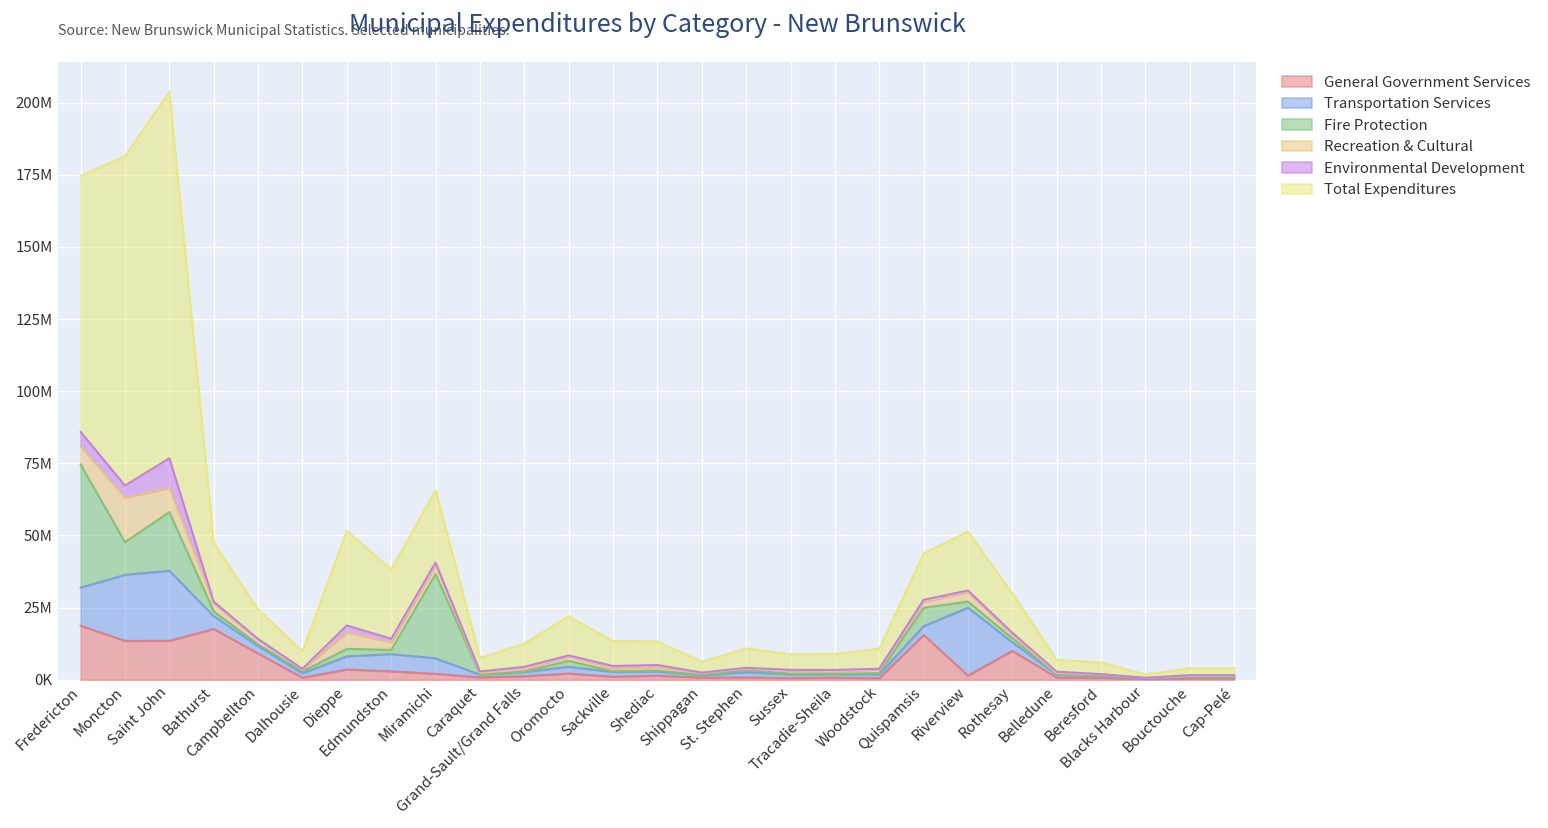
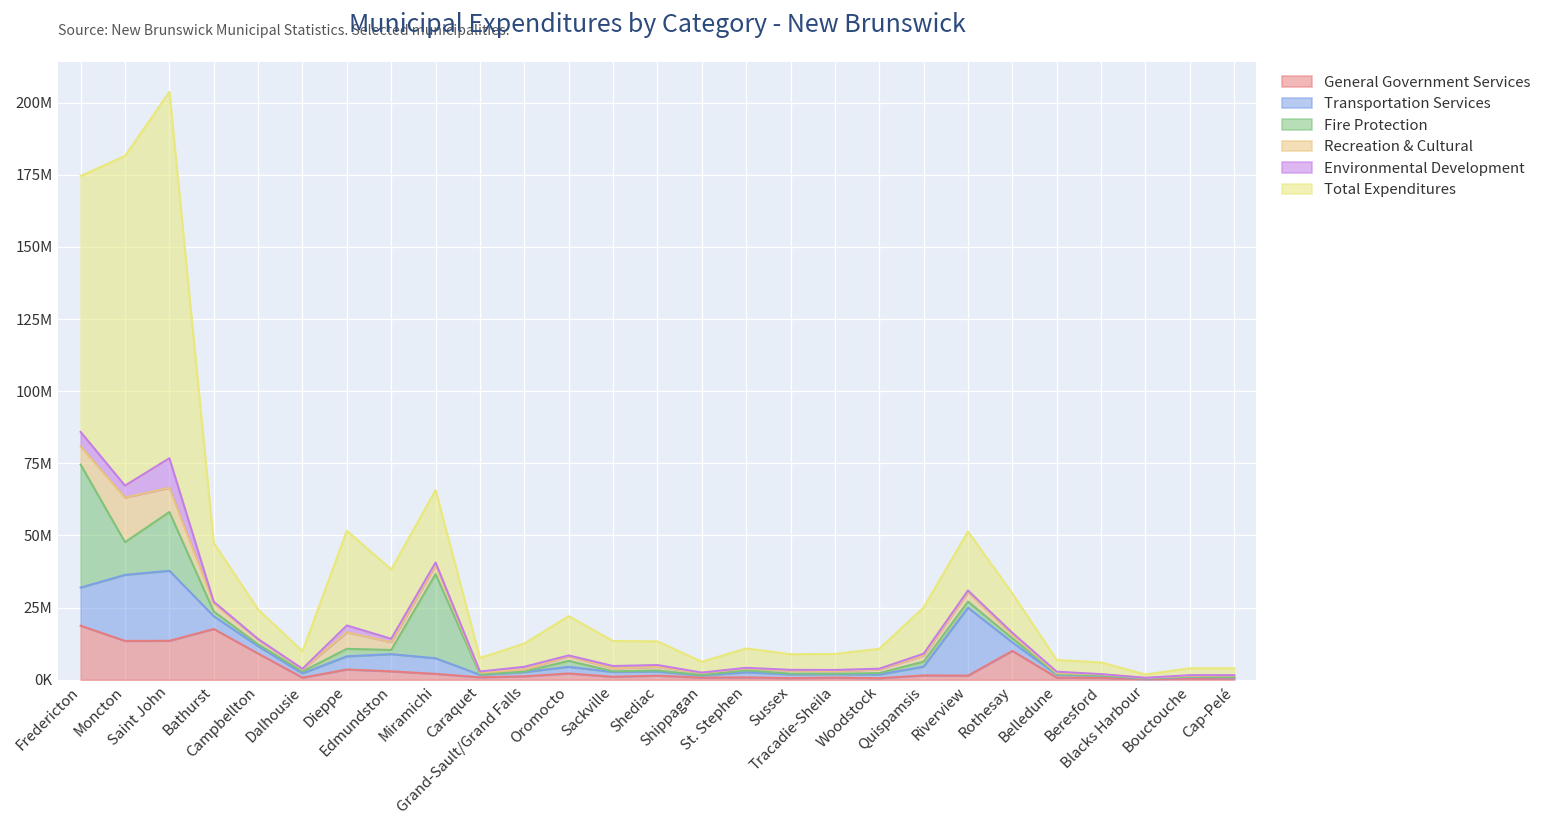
  {
    "General Government Services": {
      "Fredericton": 19000000,
      "Moncton": 13000000,
      "Saint John": 14000000,
      "Bathurst": 18000000,
      "Campbellton": 9000000,
      "Dalhousie": 1000000,
      "Dieppe": 4000000,
      "Edmundston": 3000000,
      "Miramichi": 2000000,
      "Grand-Sault/Grand Falls": 1000000,
      "Oromocto": 2000000,
      "Sackville": 1000000,
      "Shediac": 1000000,
      "St. Stephen": 1000000,
      "Sussex": 1000000,
      "Tracadie-Sheila": 1000000,
      "Woodstock": 1000000,
-     "Quispamsis": 16000000,
+     "Quispamsis": 2000000,
      "Riverview": 1000000,
      "Rothesay": 10000000
    },
    "Transportation Services": {
      "Fredericton": 13000000,
      "Moncton": 23000000,
      "Saint John": 24000000,
      "Bathurst": 4000000,
      "Dieppe": 5000000,
      "Edmundston": 6000000,
      "Miramichi": 5000000,
      "Oromocto": 2000000,
      "Quispamsis": 3000000,
      "Riverview": 24000000,
      "Rothesay": 3000000
    },
    "Fire Protection": {
      "Fredericton": 43000000,
      "Moncton": 11000000,
      "Saint John": 20000000,
      "Bathurst": 2000000,
      "Dieppe": 3000000,
      "Edmundston": 1000000,
      "Miramichi": 29000000,
      "Oromocto": 2000000,
-     "Quispamsis": 6000000,
+     "Quispamsis": 2000000,
      "Riverview": 2000000,
      "Rothesay": 1000000
    },
    "Environmental Development": {
      "Fredericton": 5000000,
      "Moncton": 4000000,
      "Saint John": 10000000,
      "Dieppe": 2000000,
      "Edmundston": 1000000
    }
  }
